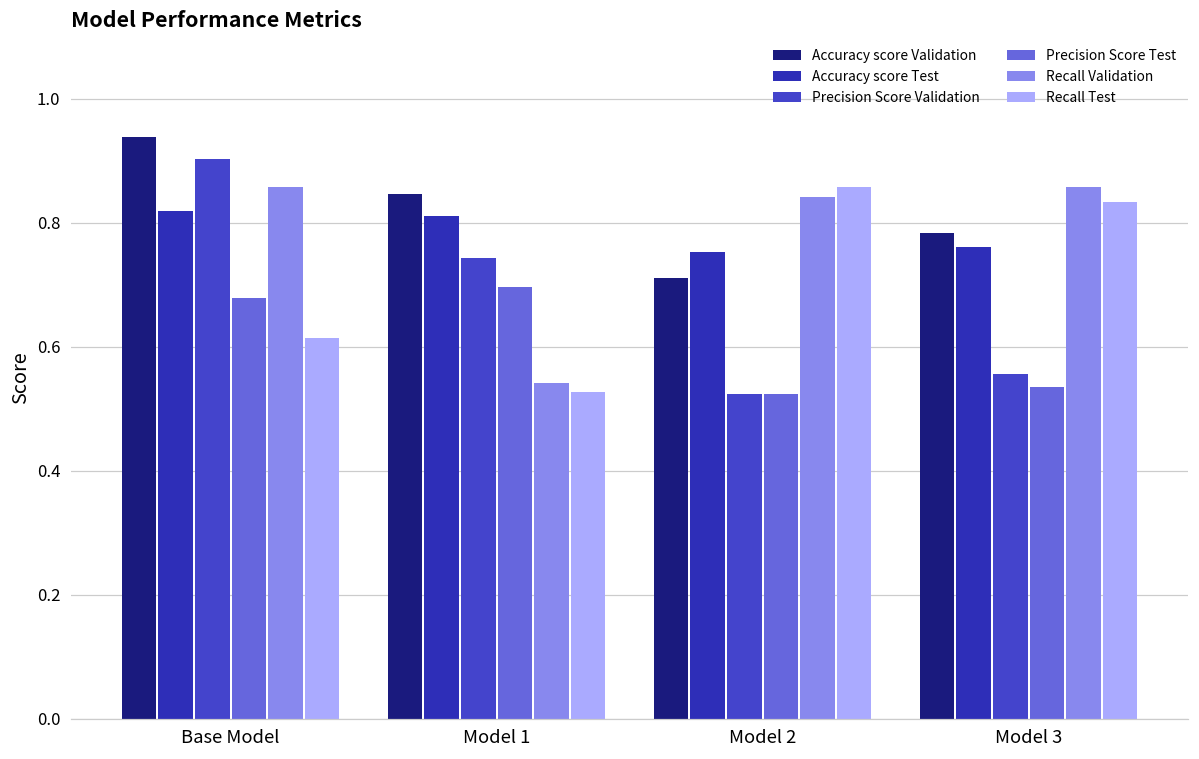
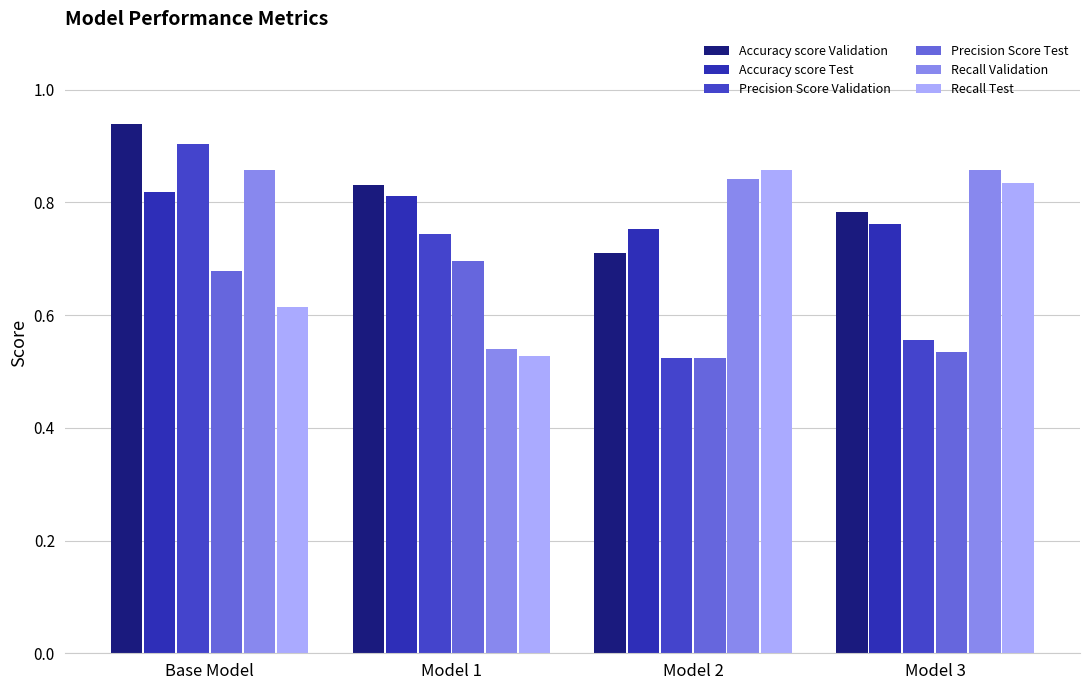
  {
    "Accuracy score Validation": {
      "Base Model": 0.94,
-     "Model 1": 0.85,
+     "Model 1": 0.83,
      "Model 2": 0.71,
      "Model 3": 0.78
    }
  }
